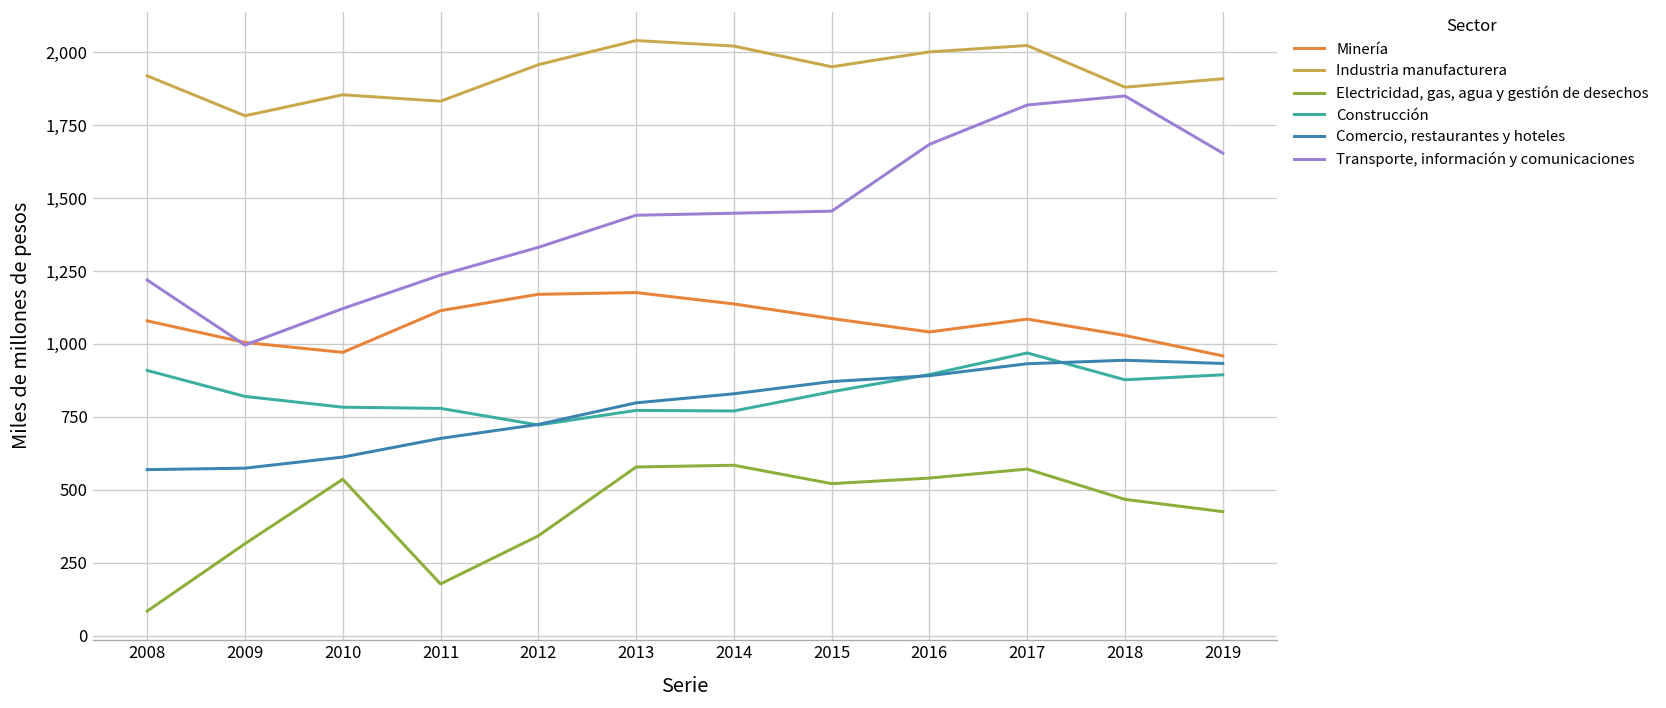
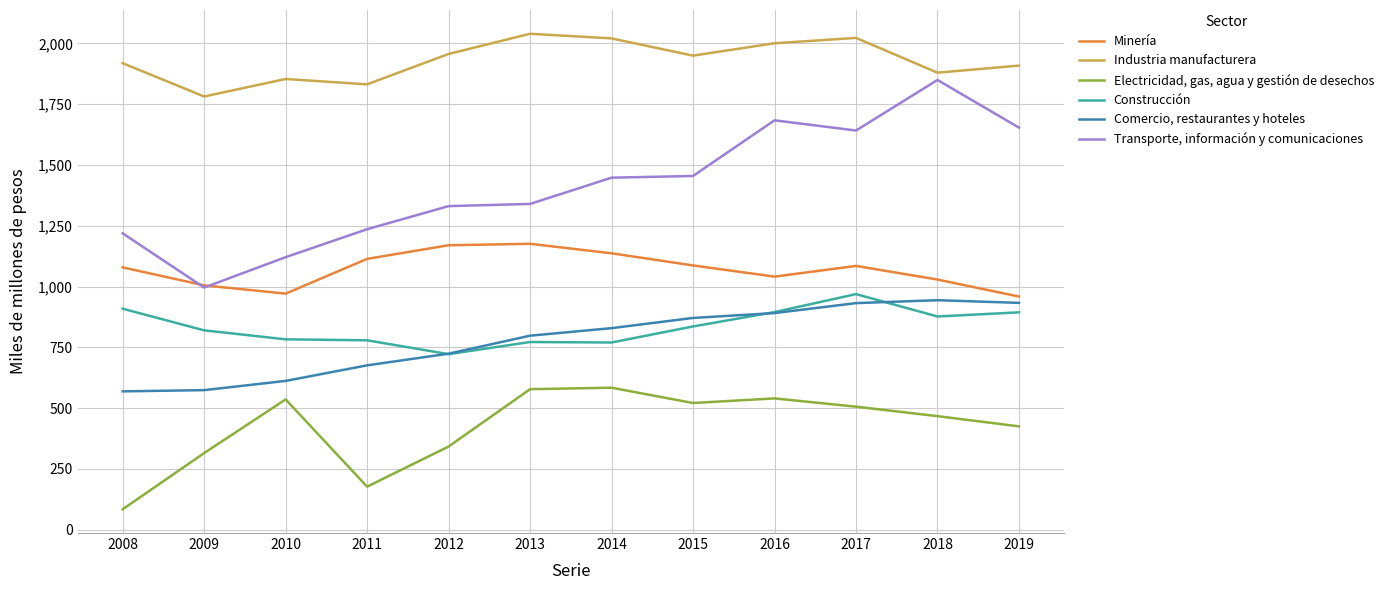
  {
    "Electricidad, gas, agua y gestión de desechos": {
      "2008": "80",
      "2009": "320",
      "2010": "540",
      "2011": "180",
      "2012": "340",
      "2013": "580",
      "2014": "580",
      "2015": "520",
      "2016": "540",
-     "2017": "570",
+     "2017": "510",
      "2018": "470",
      "2019": "430"
    },
    "Transporte, información y comunicaciones": {
      "2008": "1,220",
      "2010": "1,120",
      "2011": "1,240",
      "2012": "1,330",
-     "2013": "1,440",
+     "2013": "1,340",
      "2014": "1,450",
      "2015": "1,460",
      "2016": "1,680",
-     "2017": "1,820",
+     "2017": "1,640",
      "2018": "1,850",
      "2019": "1,650"
    }
  }
